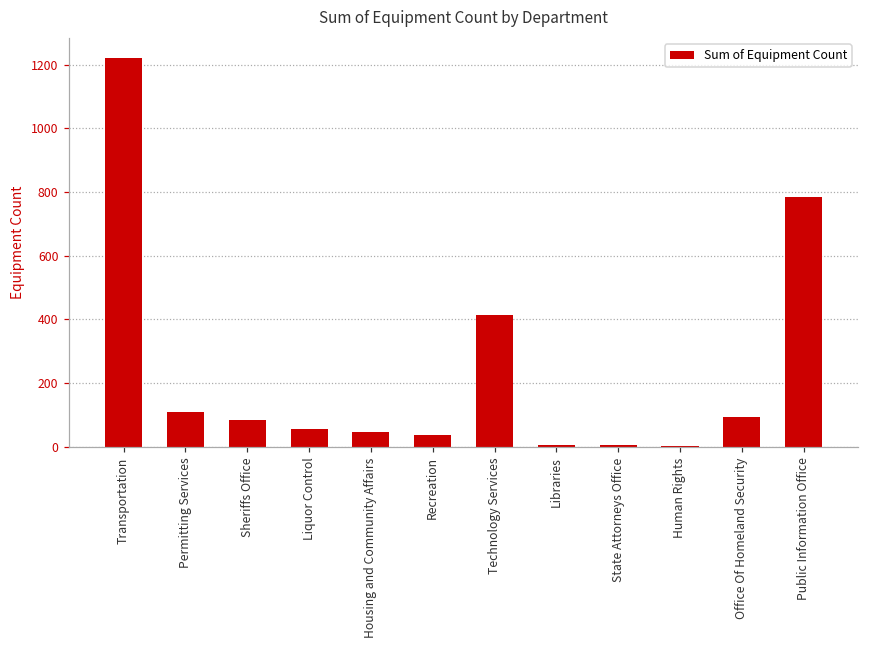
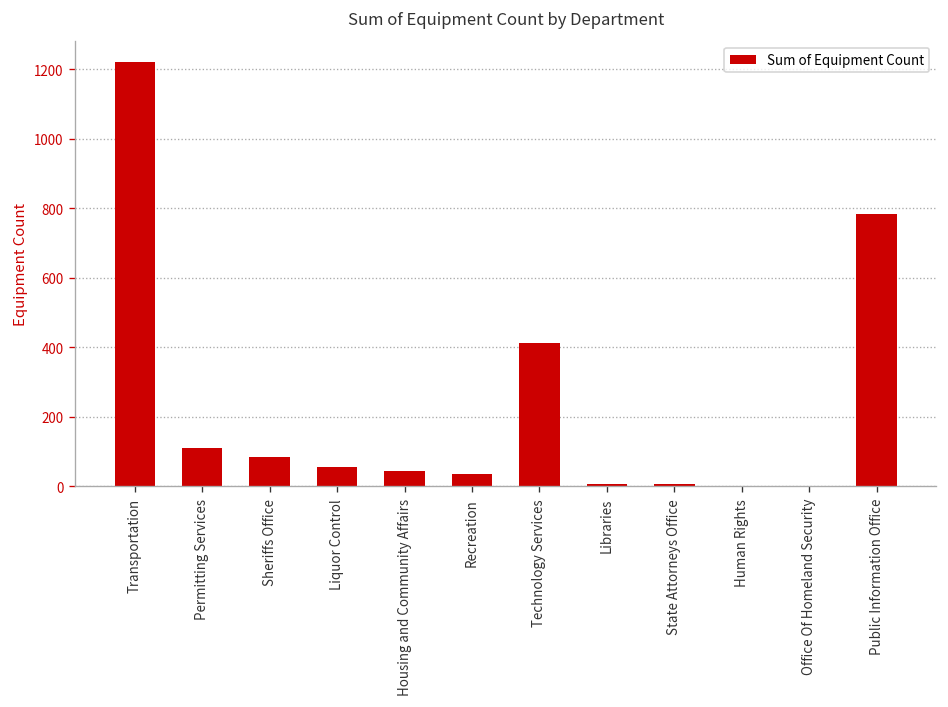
  {
    "Transportation": 1220,
    "Permitting Services": 110,
    "Sheriffs Office": 90,
    "Liquor Control": 60,
    "Housing and Community Affairs": 50,
    "Recreation": 40,
    "Technology Services": 410,
-   "Office Of Homeland Security": 90,
+   "Office Of Homeland Security": 0,
    "Public Information Office": 780
  }
